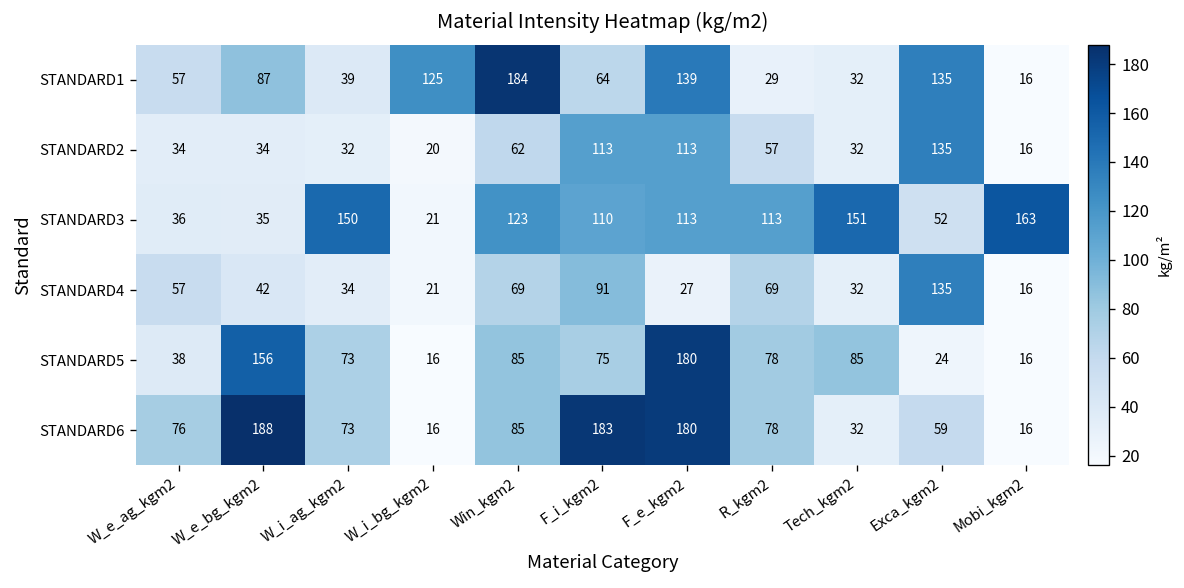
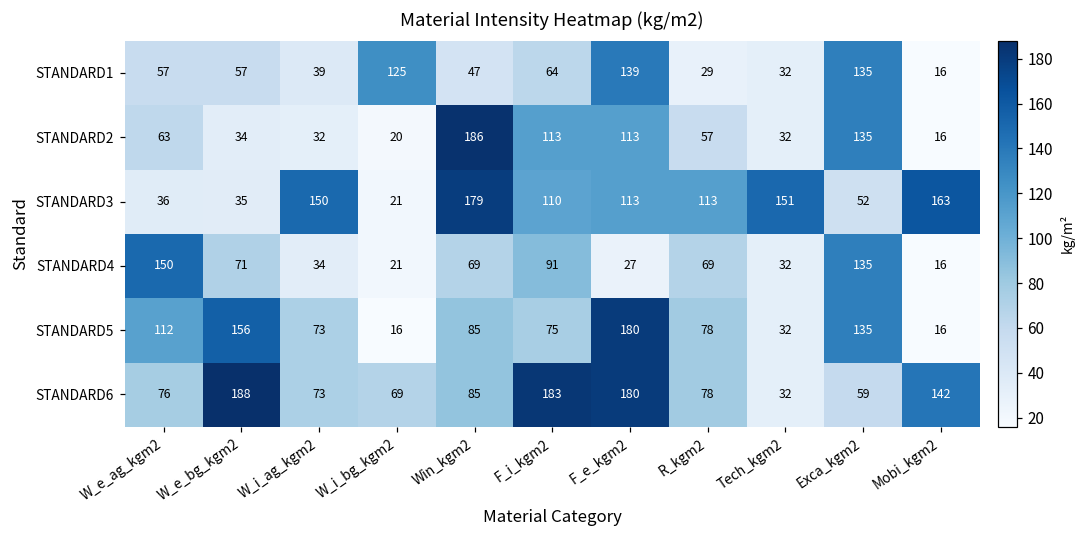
  {
    "STANDARD1": {
      "W_e_ag_kgm2": 57,
-     "W_e_bg_kgm2": 87,
+     "W_e_bg_kgm2": 57,
      "W_i_ag_kgm2": 39,
      "W_i_bg_kgm2": 125,
-     "Win_kgm2": 184,
+     "Win_kgm2": 47,
      "F_i_kgm2": 64,
      "F_e_kgm2": 139,
      "R_kgm2": 29,
      "Tech_kgm2": 32,
      "Exca_kgm2": 135,
      "Mobi_kgm2": 16
    },
    "STANDARD2": {
-     "W_e_ag_kgm2": 34,
+     "W_e_ag_kgm2": 63,
      "W_e_bg_kgm2": 34,
      "W_i_ag_kgm2": 32,
      "W_i_bg_kgm2": 20,
-     "Win_kgm2": 62,
+     "Win_kgm2": 186,
      "F_i_kgm2": 113,
      "F_e_kgm2": 113,
      "R_kgm2": 57,
      "Tech_kgm2": 32,
      "Exca_kgm2": 135,
      "Mobi_kgm2": 16
    },
    "STANDARD3": {
      "W_e_ag_kgm2": 36,
      "W_e_bg_kgm2": 35,
      "W_i_ag_kgm2": 150,
      "W_i_bg_kgm2": 21,
-     "Win_kgm2": 123,
+     "Win_kgm2": 179,
      "F_i_kgm2": 110,
      "F_e_kgm2": 113,
      "R_kgm2": 113,
      "Tech_kgm2": 151,
      "Exca_kgm2": 52,
      "Mobi_kgm2": 163
    },
    "STANDARD4": {
-     "W_e_ag_kgm2": 57,
-     "W_e_bg_kgm2": 42,
+     "W_e_ag_kgm2": 150,
+     "W_e_bg_kgm2": 71,
      "W_i_ag_kgm2": 34,
      "W_i_bg_kgm2": 21,
      "Win_kgm2": 69,
      "F_i_kgm2": 91,
      "F_e_kgm2": 27,
      "R_kgm2": 69,
      "Tech_kgm2": 32,
      "Exca_kgm2": 135,
      "Mobi_kgm2": 16
    },
    "STANDARD5": {
-     "W_e_ag_kgm2": 38,
+     "W_e_ag_kgm2": 112,
      "W_e_bg_kgm2": 156,
      "W_i_ag_kgm2": 73,
      "W_i_bg_kgm2": 16,
      "Win_kgm2": 85,
      "F_i_kgm2": 75,
      "F_e_kgm2": 180,
      "R_kgm2": 78,
-     "Tech_kgm2": 85,
-     "Exca_kgm2": 24,
+     "Tech_kgm2": 32,
+     "Exca_kgm2": 135,
      "Mobi_kgm2": 16
    },
    "STANDARD6": {
      "W_e_ag_kgm2": 76,
      "W_e_bg_kgm2": 188,
      "W_i_ag_kgm2": 73,
-     "W_i_bg_kgm2": 16,
+     "W_i_bg_kgm2": 69,
      "Win_kgm2": 85,
      "F_i_kgm2": 183,
      "F_e_kgm2": 180,
      "R_kgm2": 78,
      "Tech_kgm2": 32,
      "Exca_kgm2": 59,
-     "Mobi_kgm2": 16
+     "Mobi_kgm2": 142
    }
  }
